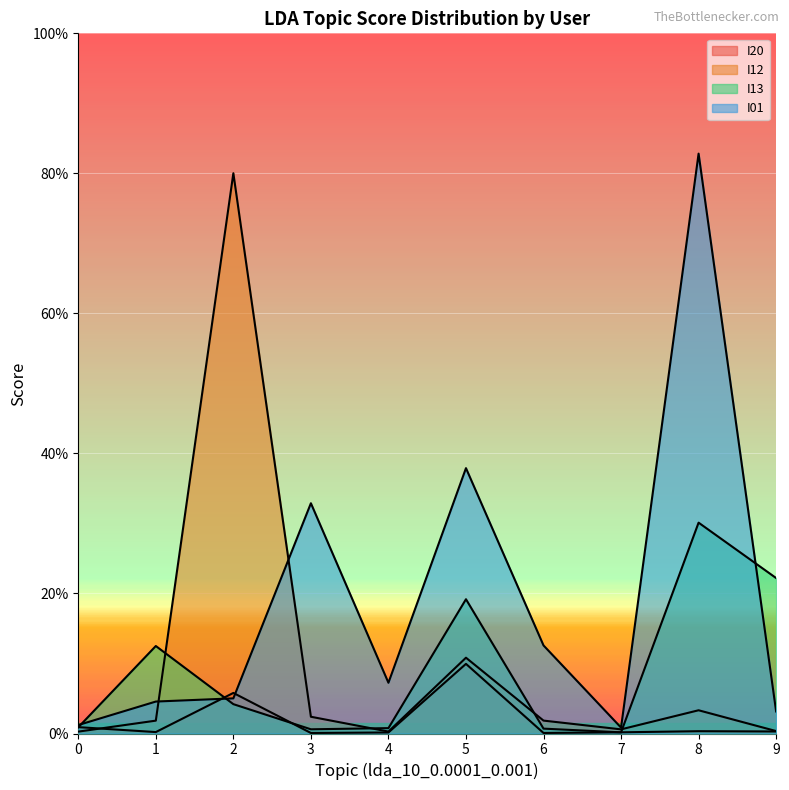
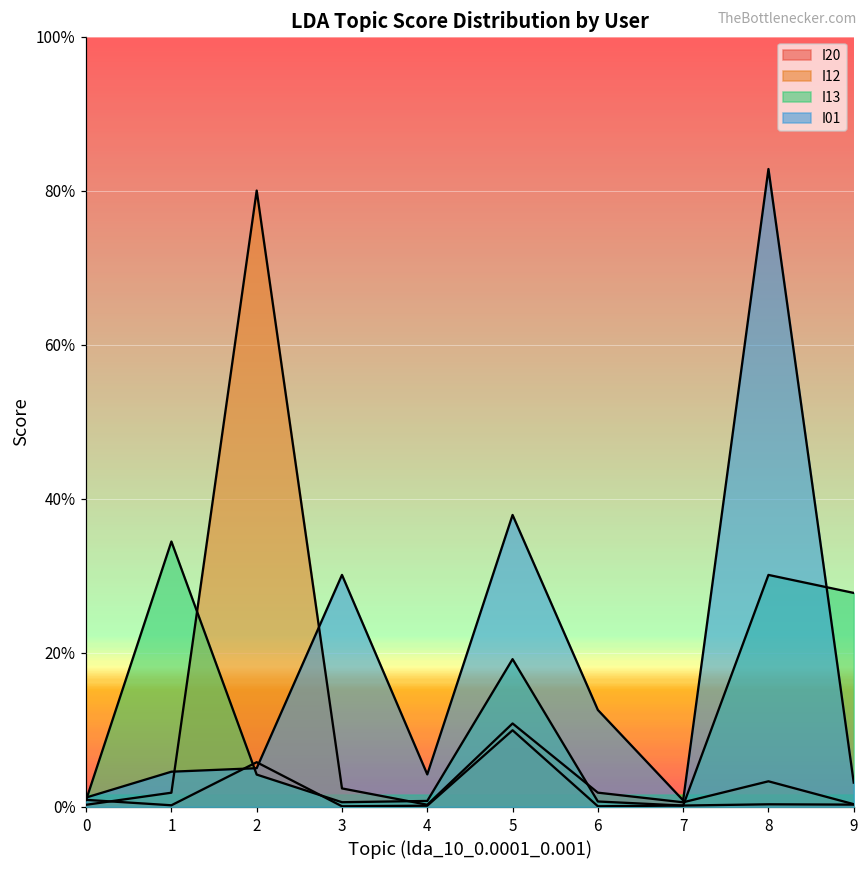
  {
    "I13": {
-     "1": "12%",
+     "1": "34%",
      "2": "4%",
      "5": "19%",
      "8": "30%",
-     "9": "22%"
+     "9": "28%"
    },
    "I01": {
      "1": "5%",
      "2": "5%",
-     "3": "33%",
-     "4": "7%",
+     "3": "30%",
+     "4": "4%",
      "5": "38%",
      "6": "13%",
      "8": "83%",
      "9": "3%"
    }
  }
